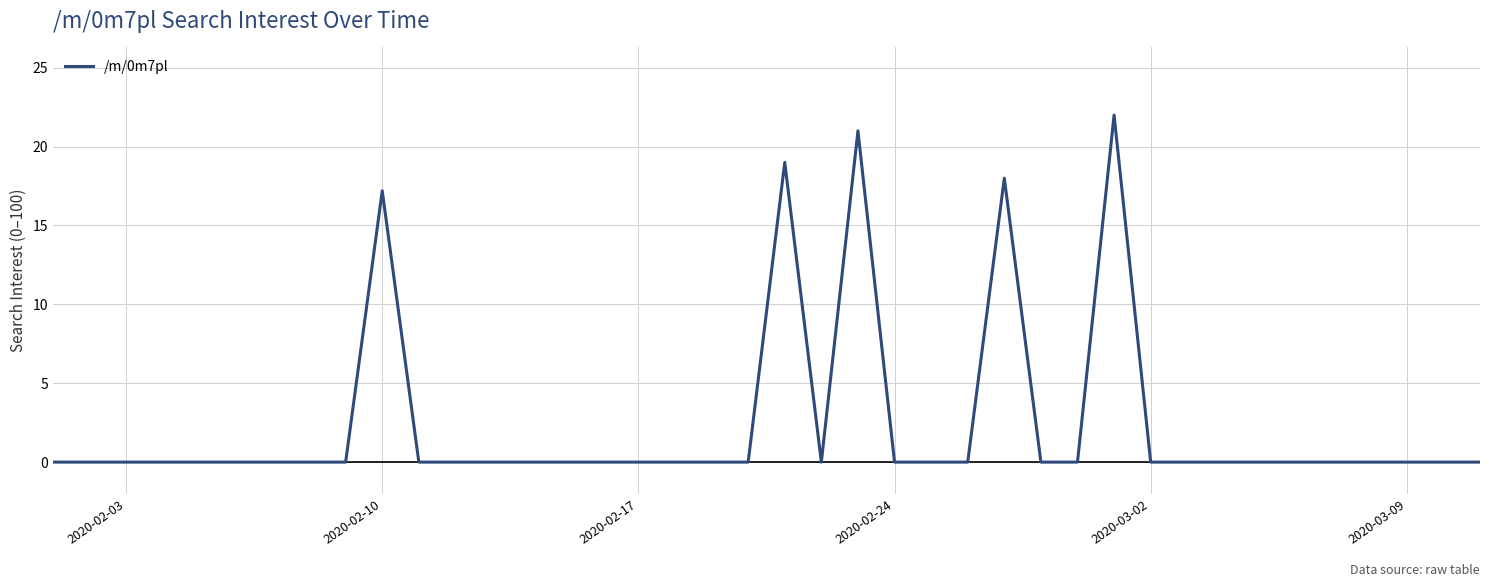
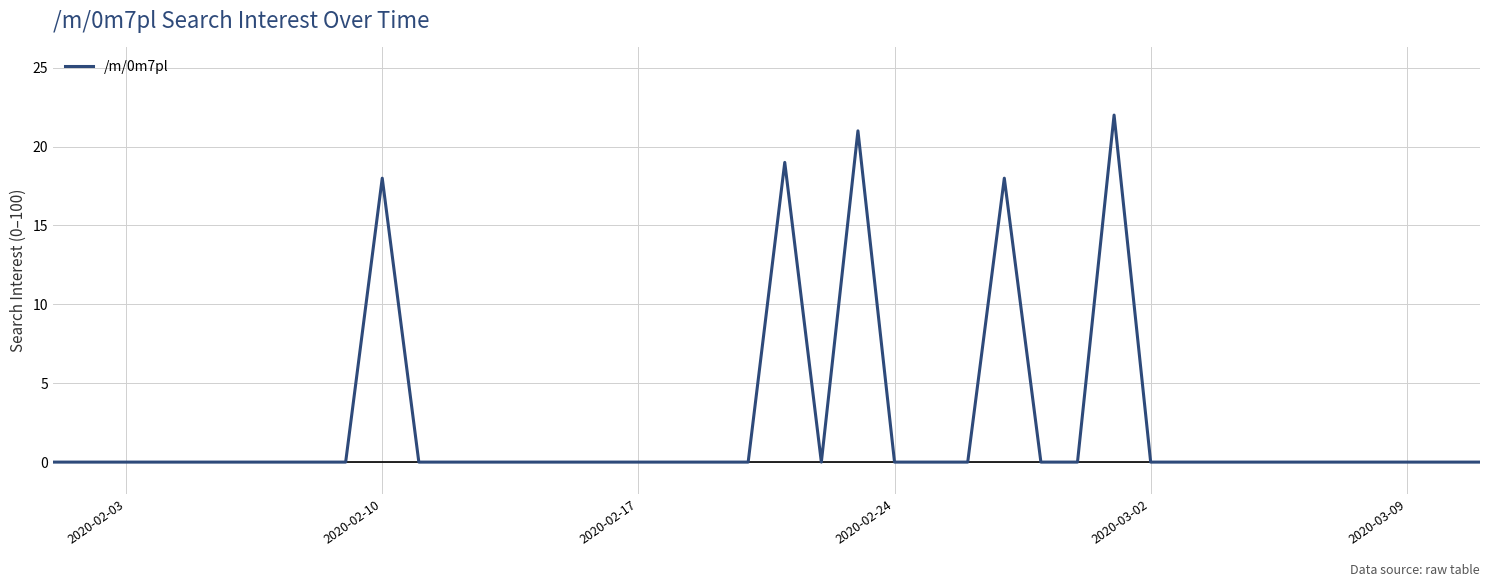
  {
    "2020-02-03": 0.0,
-   "2020-02-10": 17.2,
+   "2020-02-10": 18.0,
    "2020-02-17": 0.0,
    "2020-02-24": 0.0,
    "2020-03-02": 0.0,
    "2020-03-09": 0.0
  }
